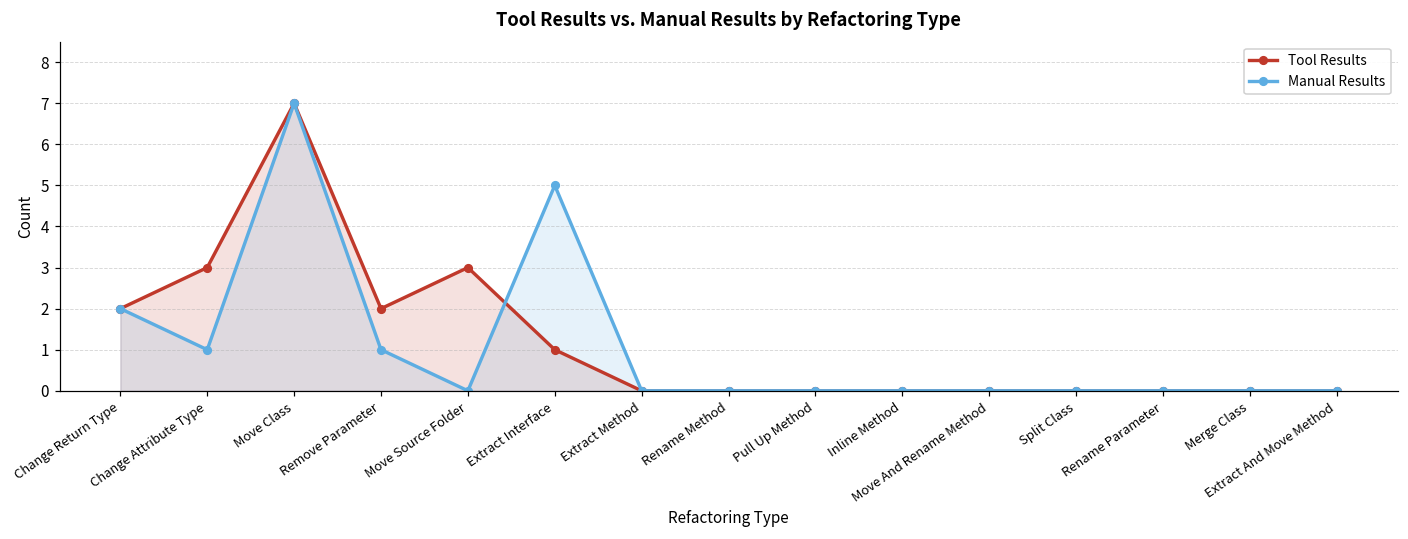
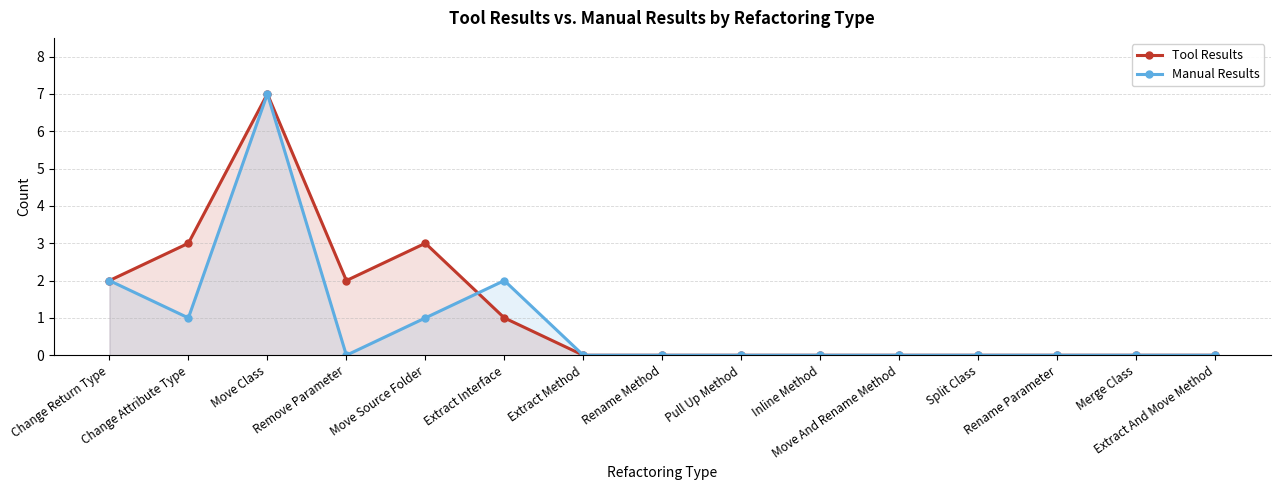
  {
    "Tool Results": {
      "Change Attribute Type": 3,
      "Remove Parameter": 2,
      "Move Source Folder": 3,
      "Extract Interface": 1
    },
    "Manual Results": {
      "Change Attribute Type": 1,
-     "Remove Parameter": 1,
-     "Move Source Folder": 0,
-     "Extract Interface": 5
+     "Remove Parameter": 0,
+     "Move Source Folder": 1,
+     "Extract Interface": 2
    }
  }
